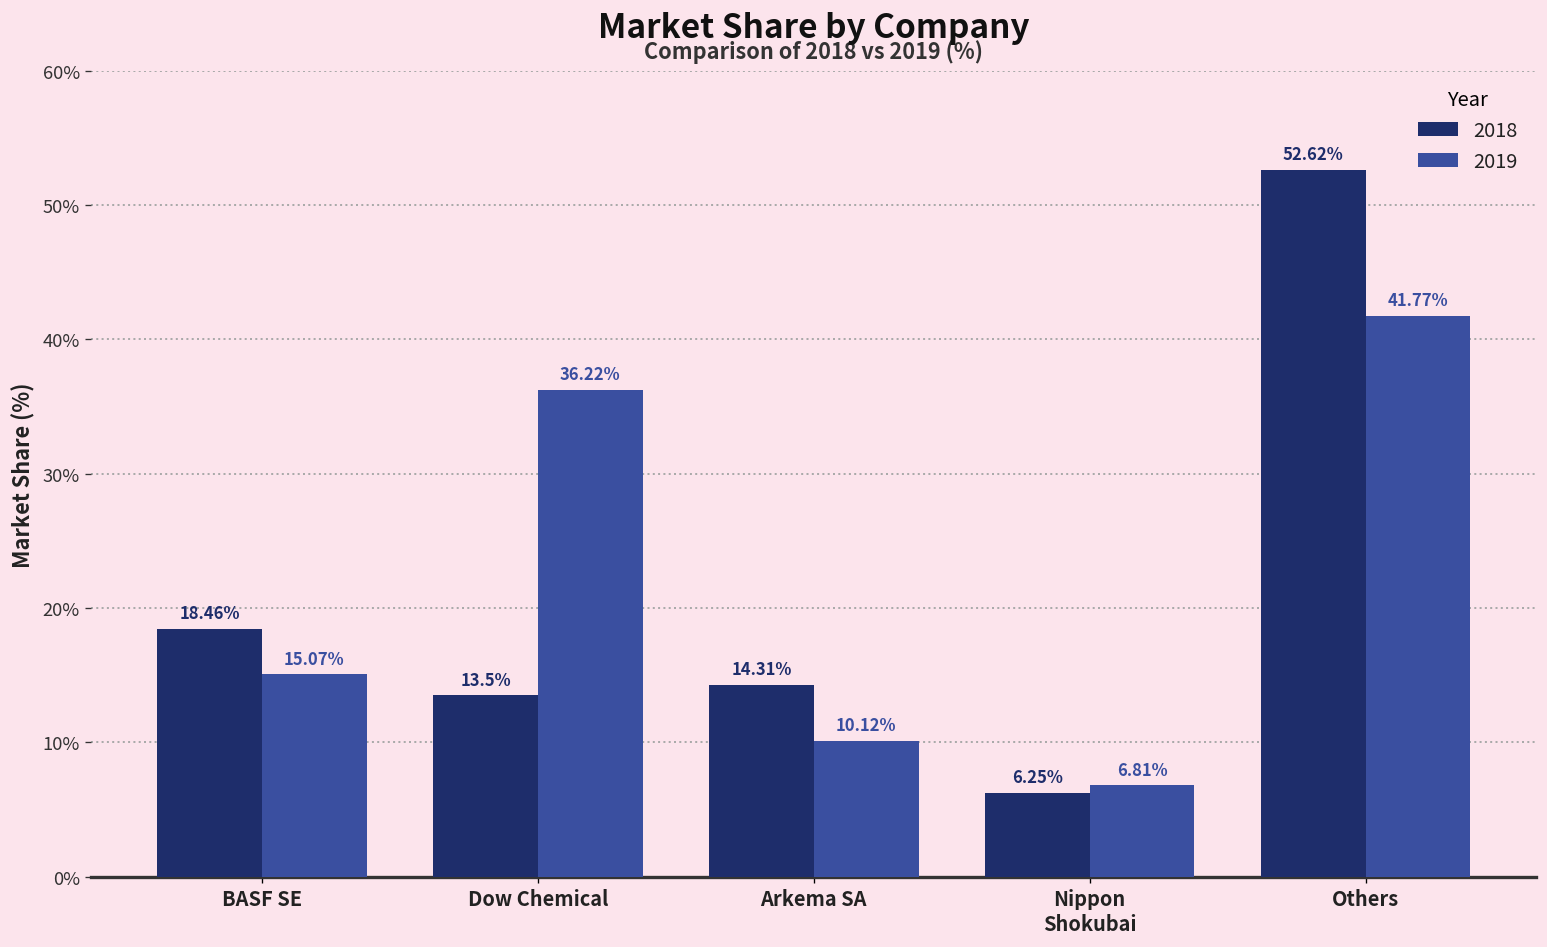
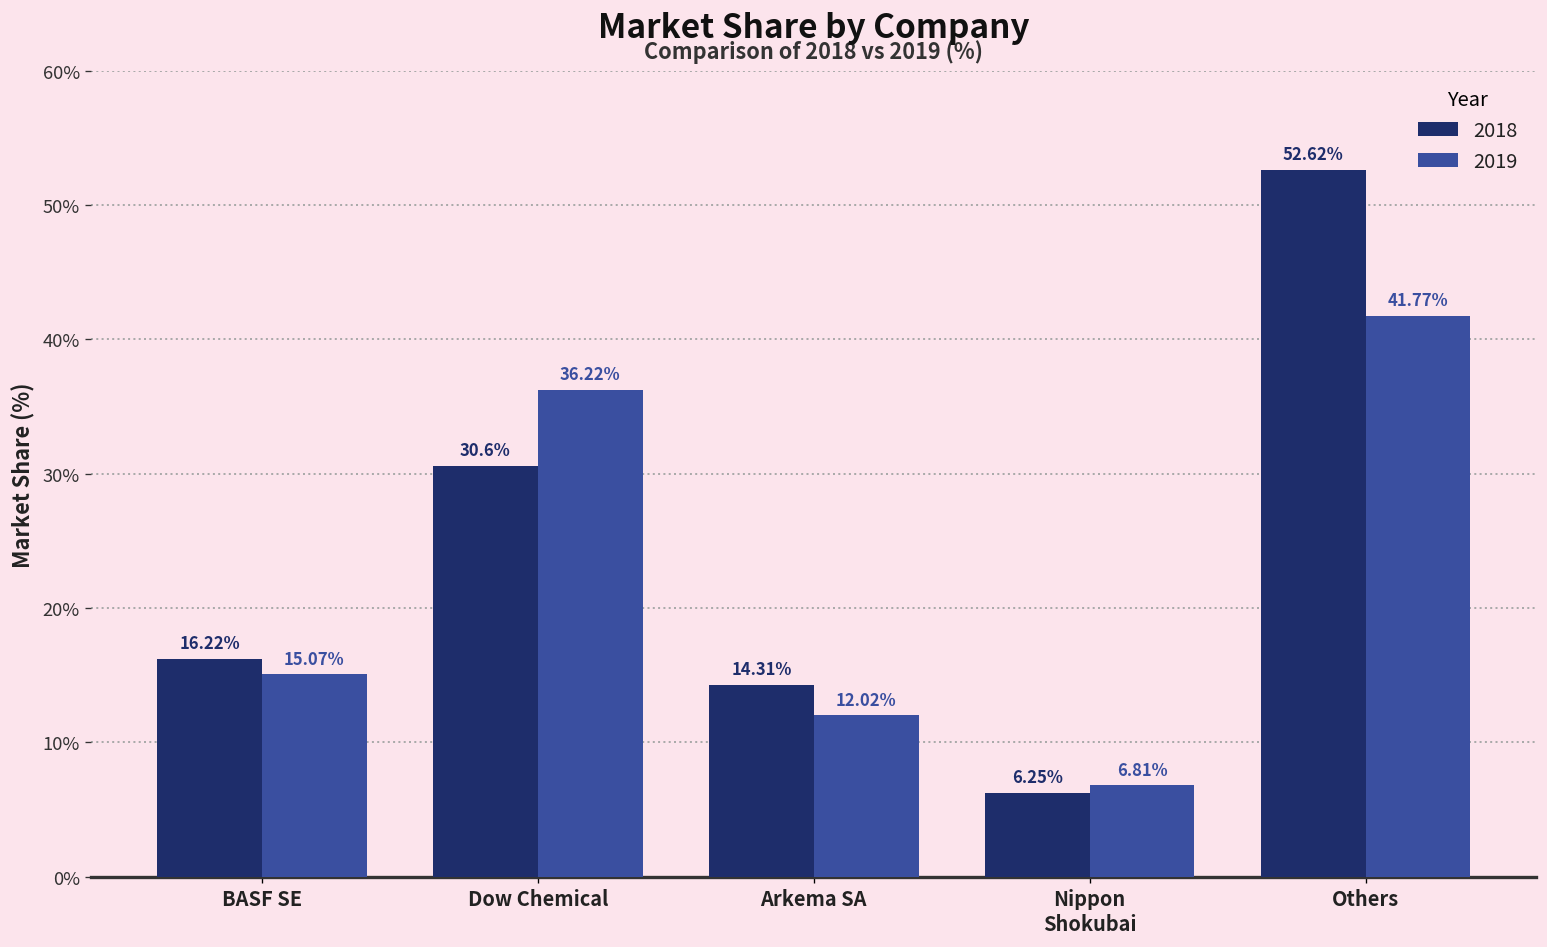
  {
    "2018": {
-     "BASF SE": "18.46%",
-     "Dow Chemical": "13.5%",
+     "BASF SE": "16.22%",
+     "Dow Chemical": "30.6%",
      "Arkema SA": "14.31%",
      "Nippon Shokubai": "6.25%",
      "Others": "52.62%"
    },
    "2019": {
      "BASF SE": "15.07%",
      "Dow Chemical": "36.22%",
-     "Arkema SA": "10.12%",
+     "Arkema SA": "12.02%",
      "Nippon Shokubai": "6.81%",
      "Others": "41.77%"
    }
  }
